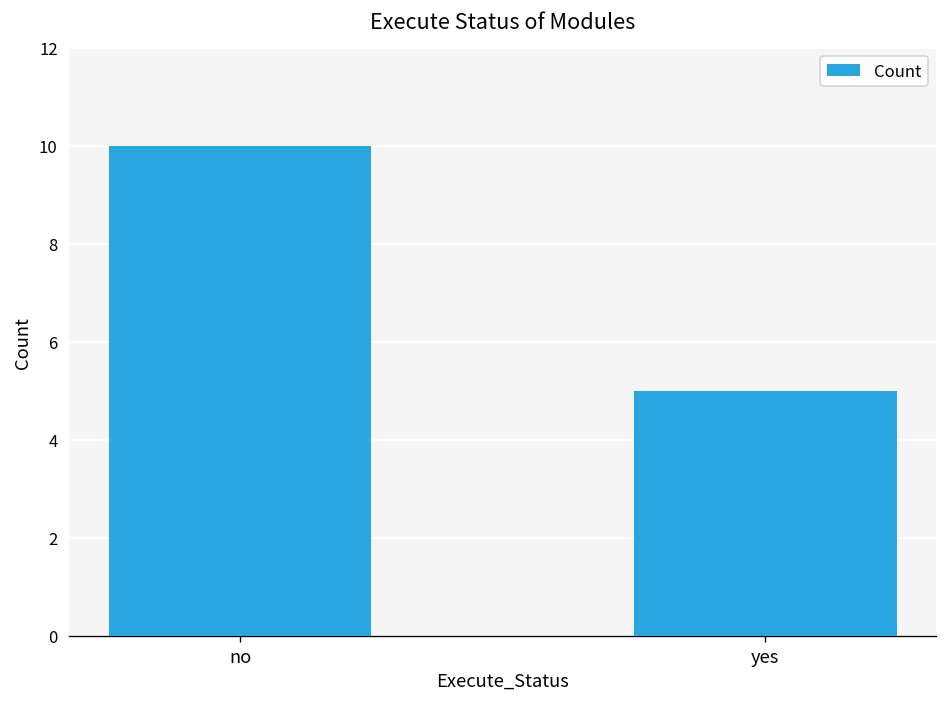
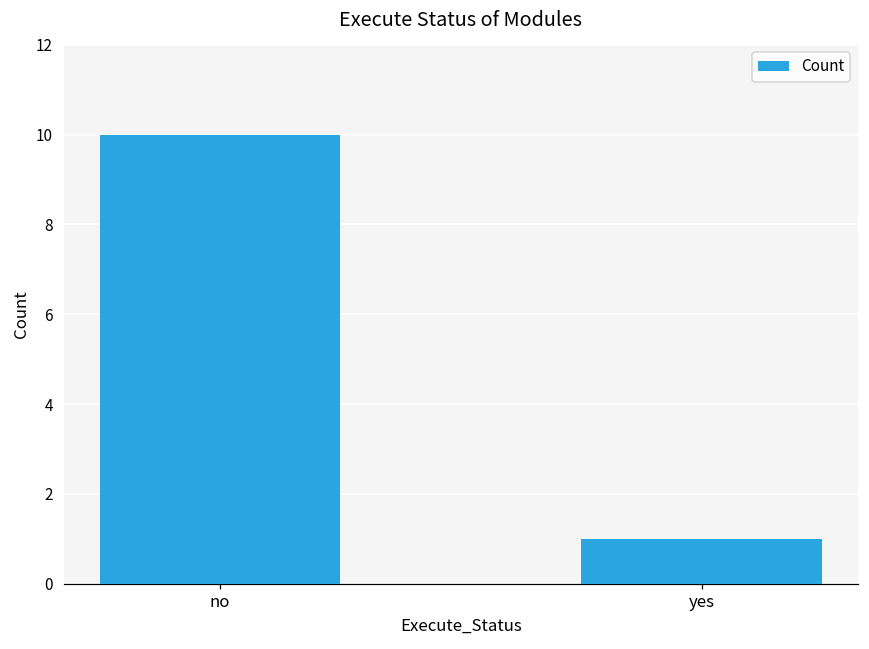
  {
    "no": 10,
-   "yes": 5
+   "yes": 1
  }
